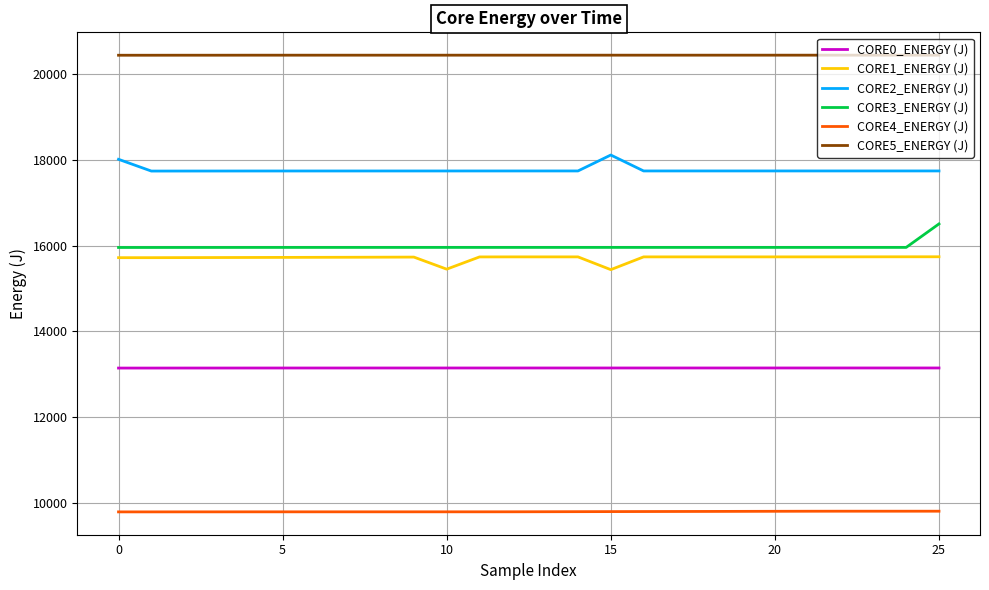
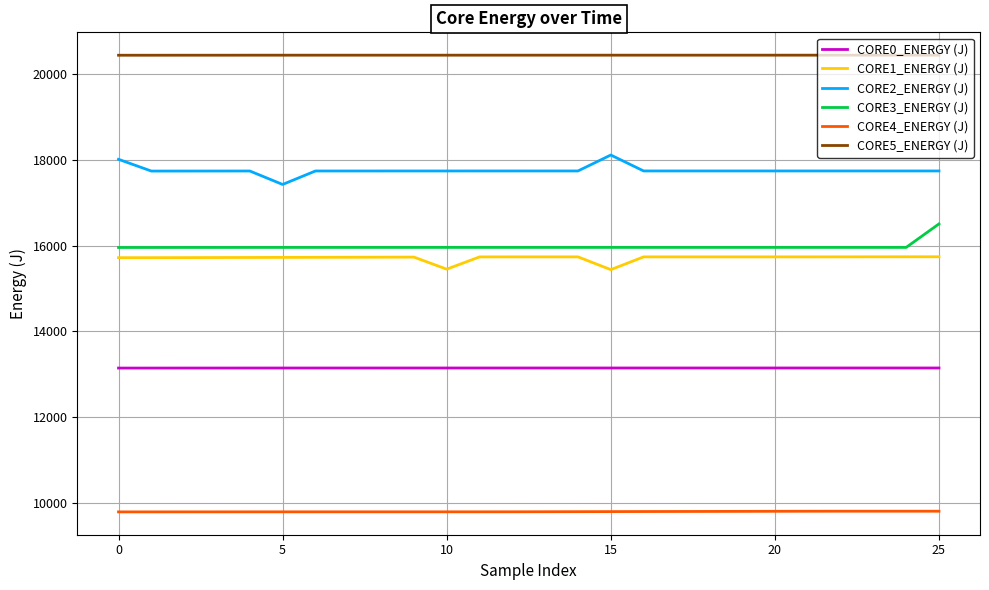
  {
    "CORE0_ENERGY (J)": {
      "0": 13100,
      "5": 13100,
      "10": 13100,
      "15": 13100,
      "20": 13100,
      "25": 13100
    },
    "CORE1_ENERGY (J)": {
      "0": 15700,
      "5": 15700,
      "10": 15500,
      "15": 15400,
      "20": 15700,
      "25": 15700
    },
    "CORE2_ENERGY (J)": {
      "0": 18000,
-     "5": 17700,
+     "5": 17400,
      "10": 17700,
      "15": 18100,
      "20": 17700,
      "25": 17700
    },
    "CORE3_ENERGY (J)": {
      "0": 16000,
      "5": 16000,
      "10": 16000,
      "15": 16000,
      "20": 16000,
      "25": 16500
    },
    "CORE4_ENERGY (J)": {
      "0": 9800,
      "5": 9800,
      "10": 9800,
      "15": 9800,
      "20": 9800,
      "25": 9800
    },
    "CORE5_ENERGY (J)": {
      "0": 20400,
      "5": 20400,
      "10": 20400,
      "15": 20400,
      "20": 20400
    }
  }
